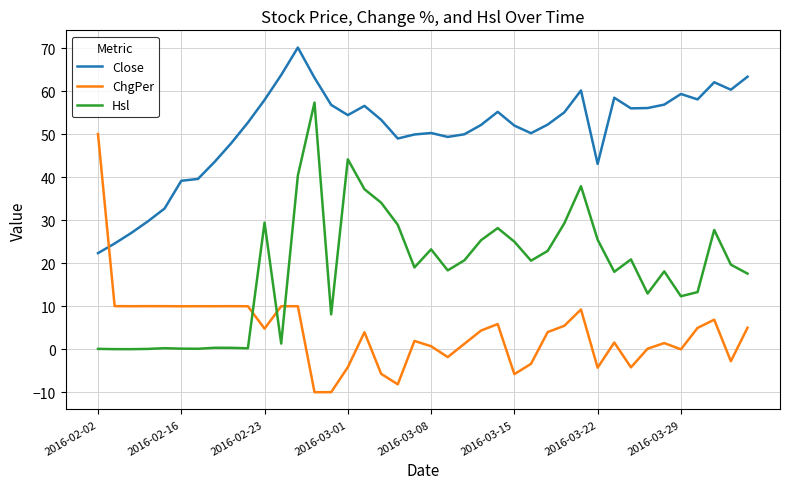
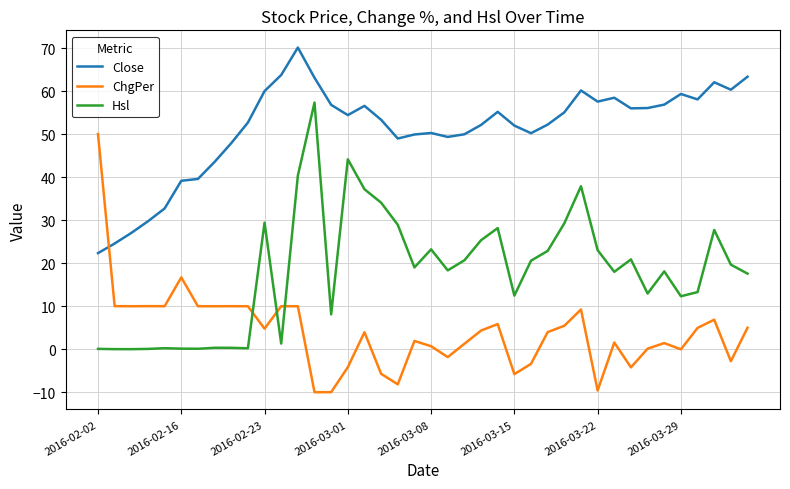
  {
    "Close": {
      "2016-02-02": 22,
      "2016-02-16": 39,
-     "2016-02-23": 58,
+     "2016-02-23": 60,
      "2016-03-01": 54,
      "2016-03-08": 50,
      "2016-03-15": 52,
-     "2016-03-22": 43,
+     "2016-03-22": 58,
      "2016-03-29": 59
    },
    "ChgPer": {
      "2016-02-02": 50,
-     "2016-02-16": 10,
+     "2016-02-16": 17,
      "2016-02-23": 5,
      "2016-03-01": -4,
      "2016-03-08": 1,
      "2016-03-15": -6,
-     "2016-03-22": -4,
+     "2016-03-22": -10,
      "2016-03-29": 0
    },
    "Hsl": {
      "2016-02-02": 0,
      "2016-02-16": 0,
      "2016-02-23": 29,
      "2016-03-01": 44,
      "2016-03-08": 23,
-     "2016-03-15": 25,
-     "2016-03-22": 25,
+     "2016-03-15": 12,
+     "2016-03-22": 23,
      "2016-03-29": 12
    }
  }
